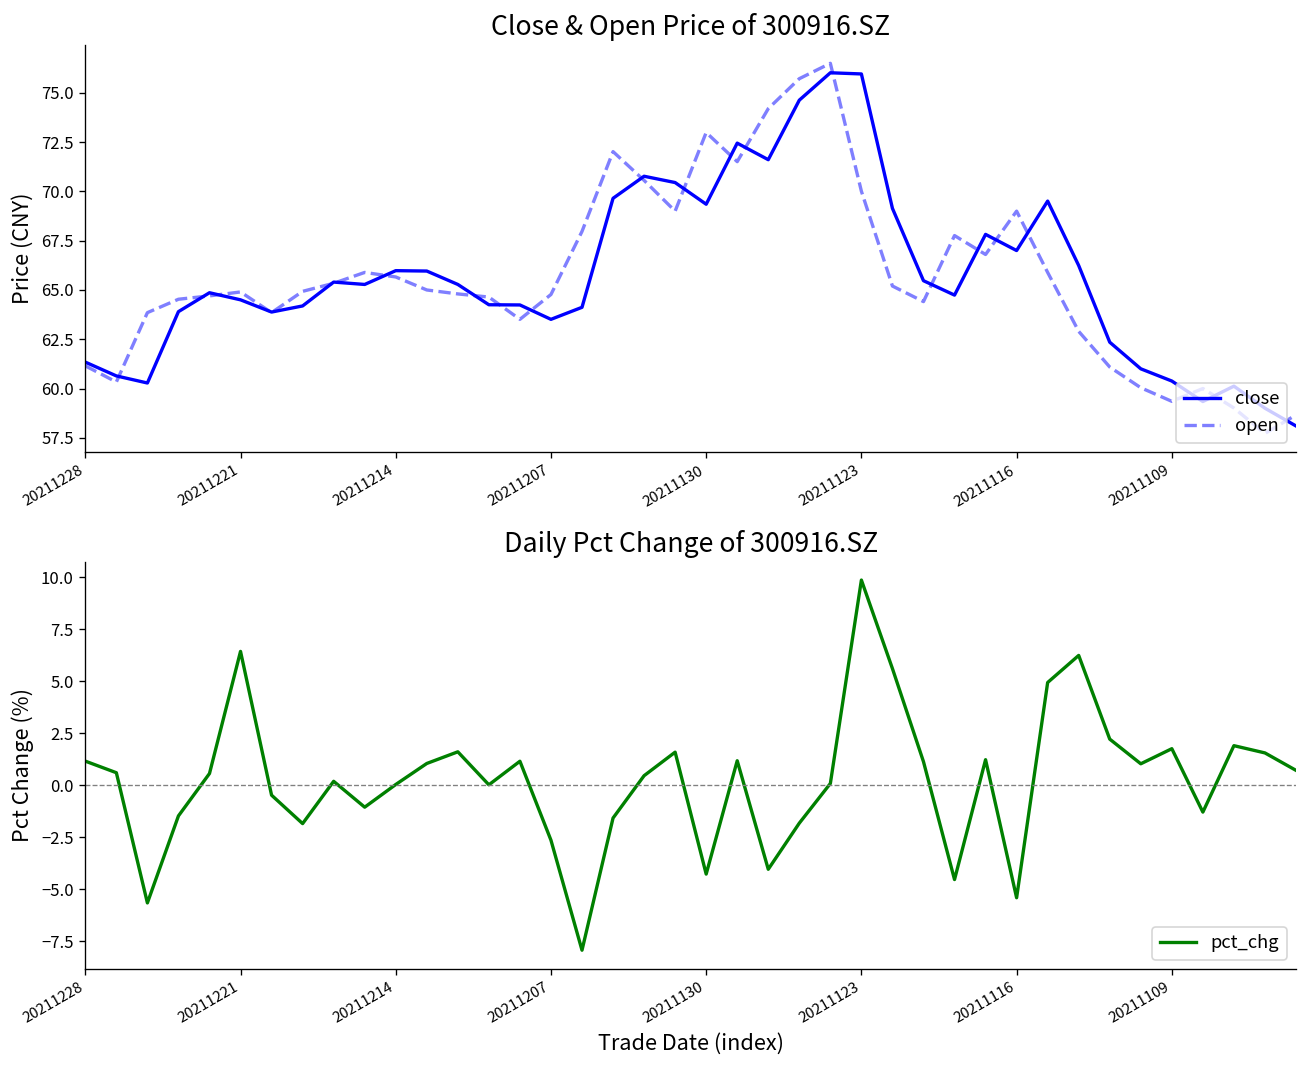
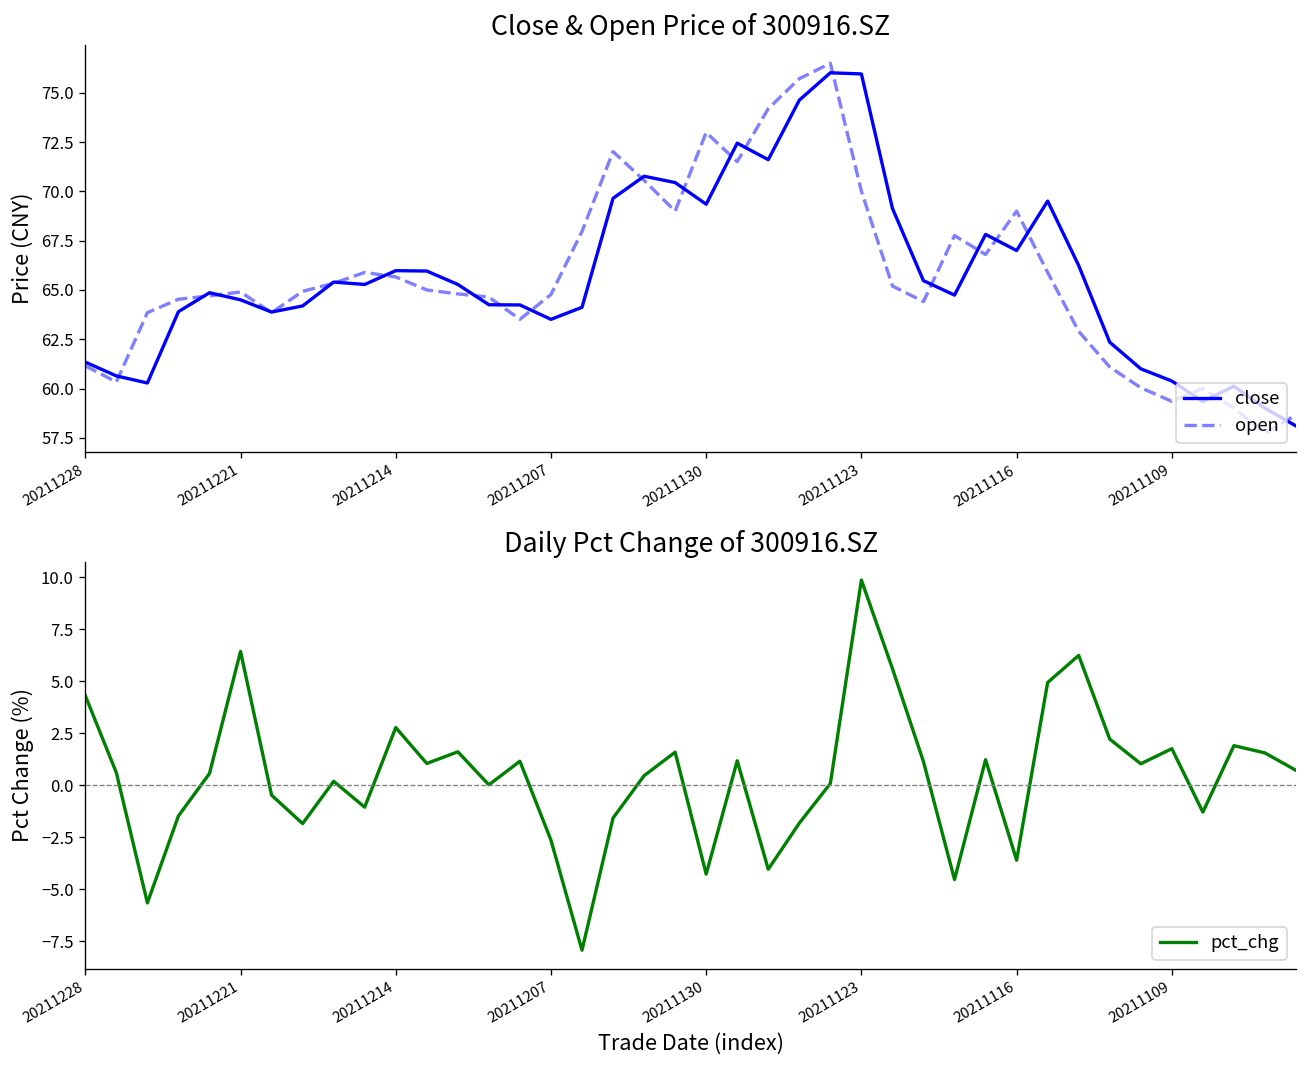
  {
    "Daily Pct Change of 300916.SZ": {
-     "20211228": 1.2,
+     "20211228": 4.3,
      "20211221": 6.4,
-     "20211214": 0.0,
+     "20211214": 2.8,
      "20211207": -2.6,
      "20211130": -4.3,
      "20211123": 9.9,
-     "20211116": -5.4,
+     "20211116": -3.6,
      "20211109": 1.8
    }
  }
